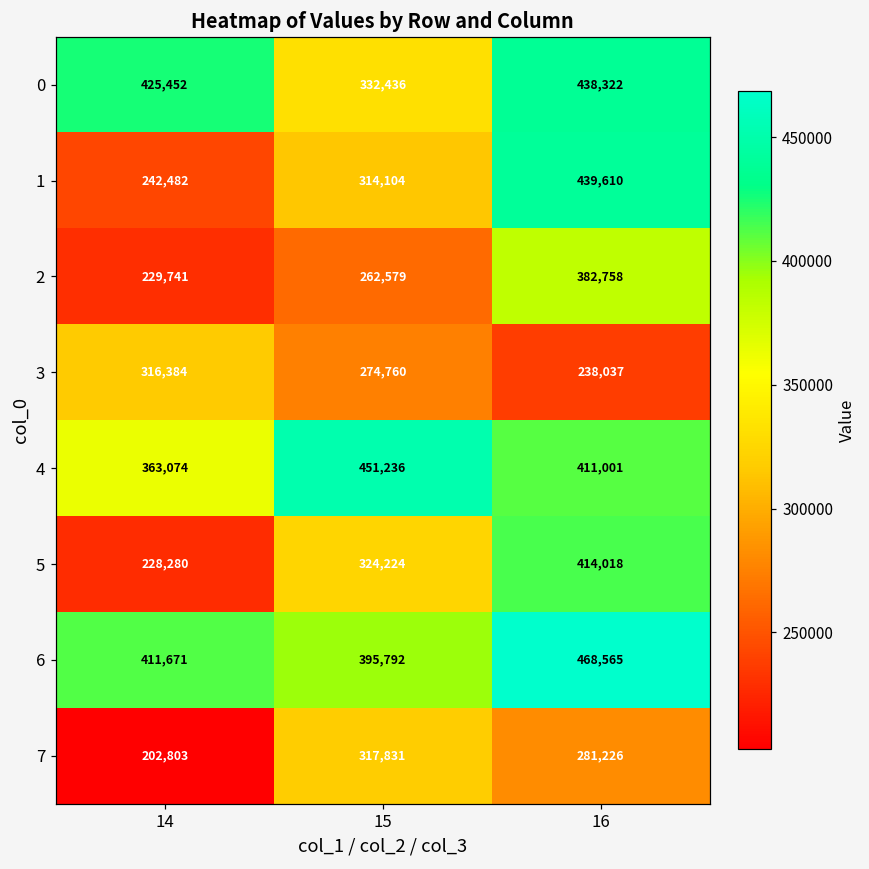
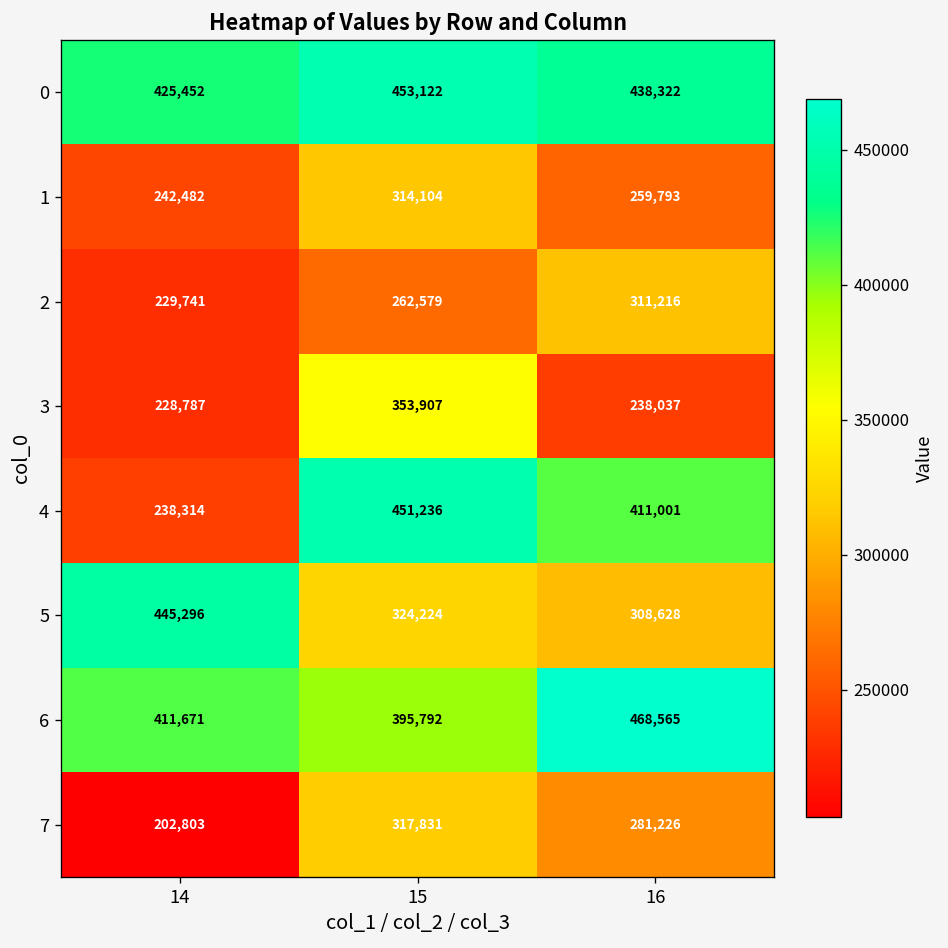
  {
    "0": {
      "14": "425,452",
-     "15": "332,436",
+     "15": "453,122",
      "16": "438,322"
    },
    "1": {
      "14": "242,482",
      "15": "314,104",
-     "16": "439,610"
+     "16": "259,793"
    },
    "2": {
      "14": "229,741",
      "15": "262,579",
-     "16": "382,758"
+     "16": "311,216"
    },
    "3": {
-     "14": "316,384",
-     "15": "274,760",
+     "14": "228,787",
+     "15": "353,907",
      "16": "238,037"
    },
    "4": {
-     "14": "363,074",
+     "14": "238,314",
      "15": "451,236",
      "16": "411,001"
    },
    "5": {
-     "14": "228,280",
+     "14": "445,296",
      "15": "324,224",
-     "16": "414,018"
+     "16": "308,628"
    },
    "6": {
      "14": "411,671",
      "15": "395,792",
      "16": "468,565"
    },
    "7": {
      "14": "202,803",
      "15": "317,831",
      "16": "281,226"
    }
  }
